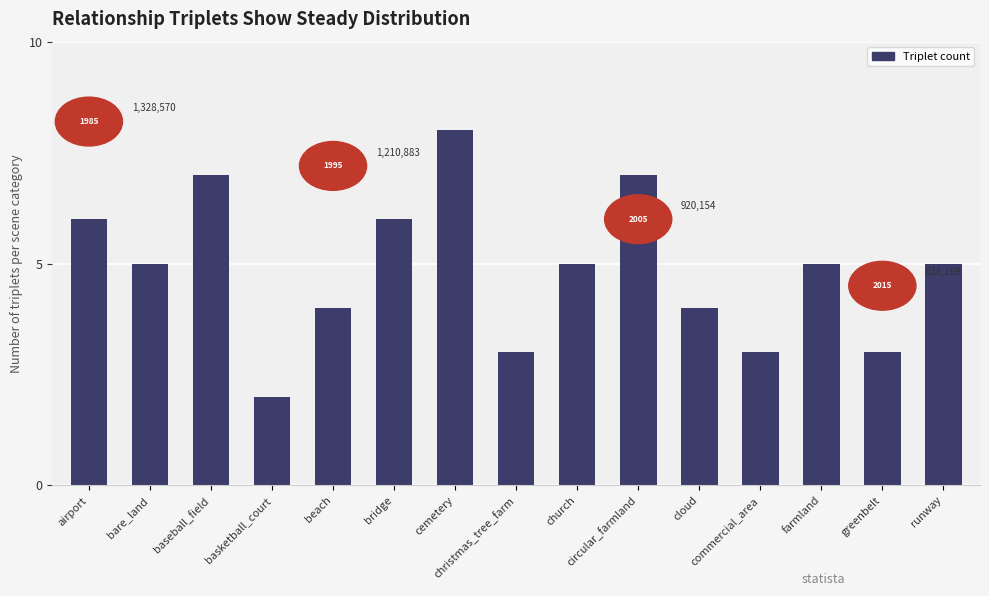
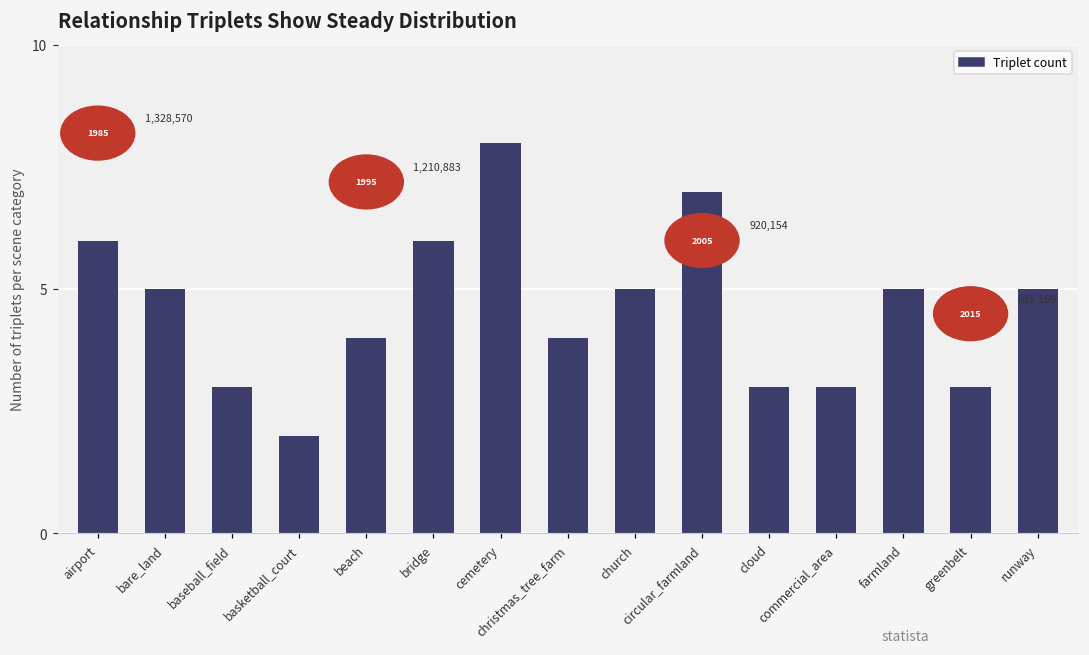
  {
    "airport": 6,
    "bare_land": 5,
-   "baseball_field": 7,
+   "baseball_field": 3,
    "basketball_court": 2,
    "beach": 4,
    "bridge": 6,
    "cemetery": 8,
-   "christmas_tree_farm": 3,
+   "christmas_tree_farm": 4,
    "church": 5,
-   "cloud": 4,
+   "cloud": 3,
    "commercial_area": 3,
    "farmland": 5,
    "greenbelt": 3
  }
